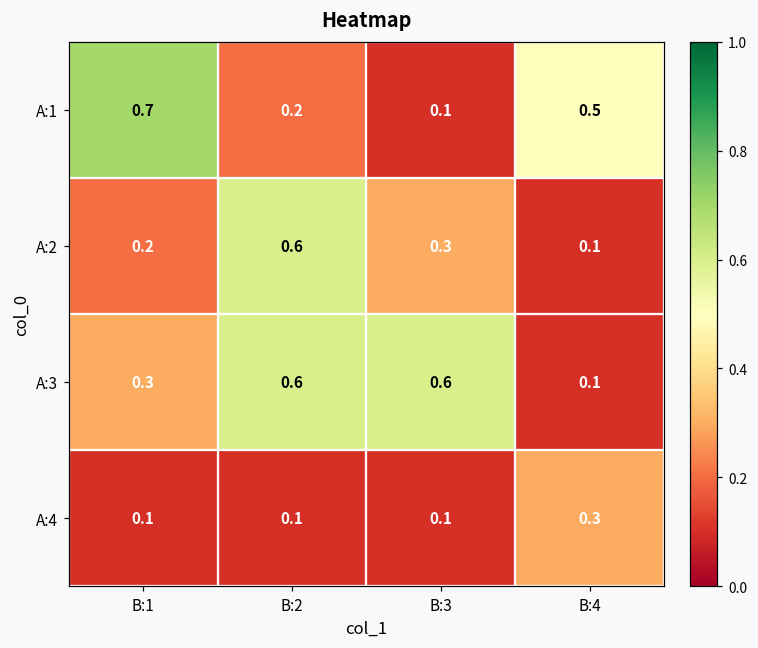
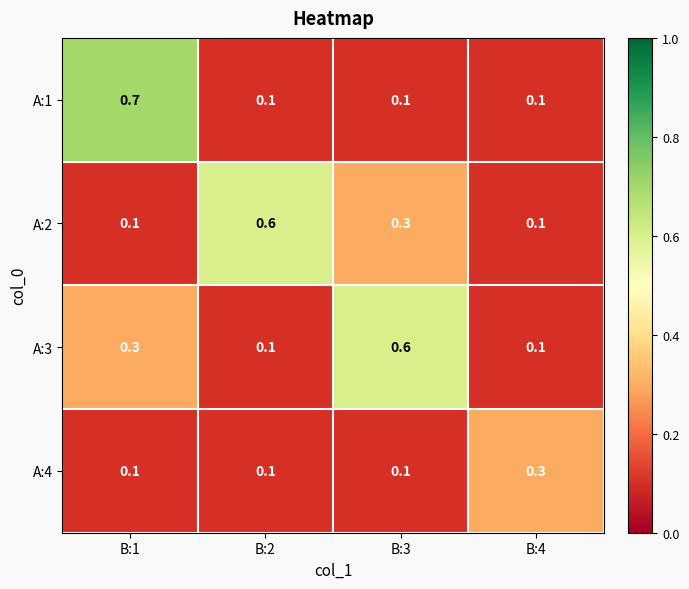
  {
    "A:1": {
      "B:1": 0.7,
-     "B:2": 0.2,
+     "B:2": 0.1,
      "B:3": 0.1,
-     "B:4": 0.5
+     "B:4": 0.1
    },
    "A:2": {
-     "B:1": 0.2,
+     "B:1": 0.1,
      "B:2": 0.6,
      "B:3": 0.3,
      "B:4": 0.1
    },
    "A:3": {
      "B:1": 0.3,
-     "B:2": 0.6,
+     "B:2": 0.1,
      "B:3": 0.6,
      "B:4": 0.1
    },
    "A:4": {
      "B:1": 0.1,
      "B:2": 0.1,
      "B:3": 0.1,
      "B:4": 0.3
    }
  }
